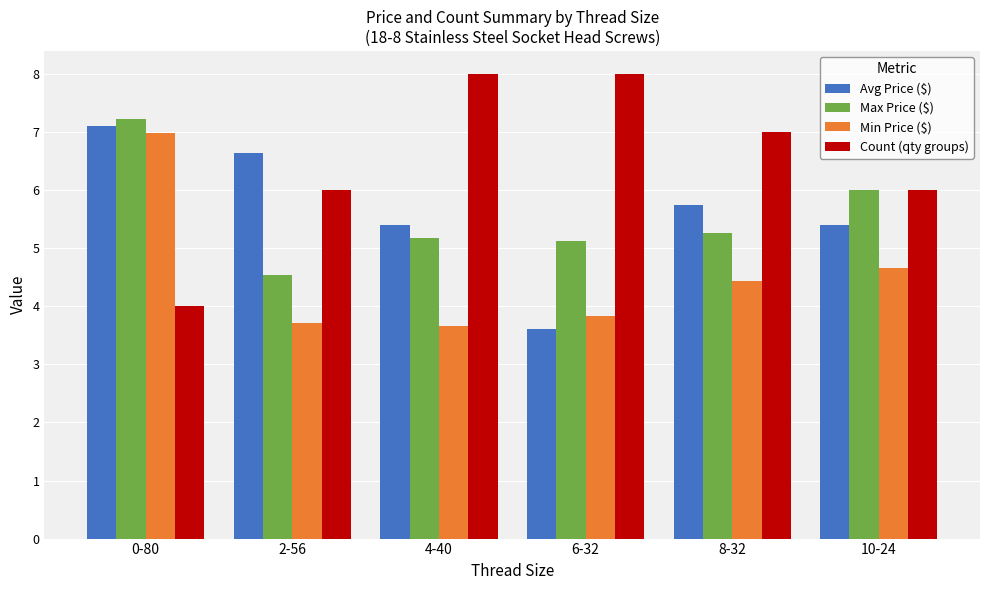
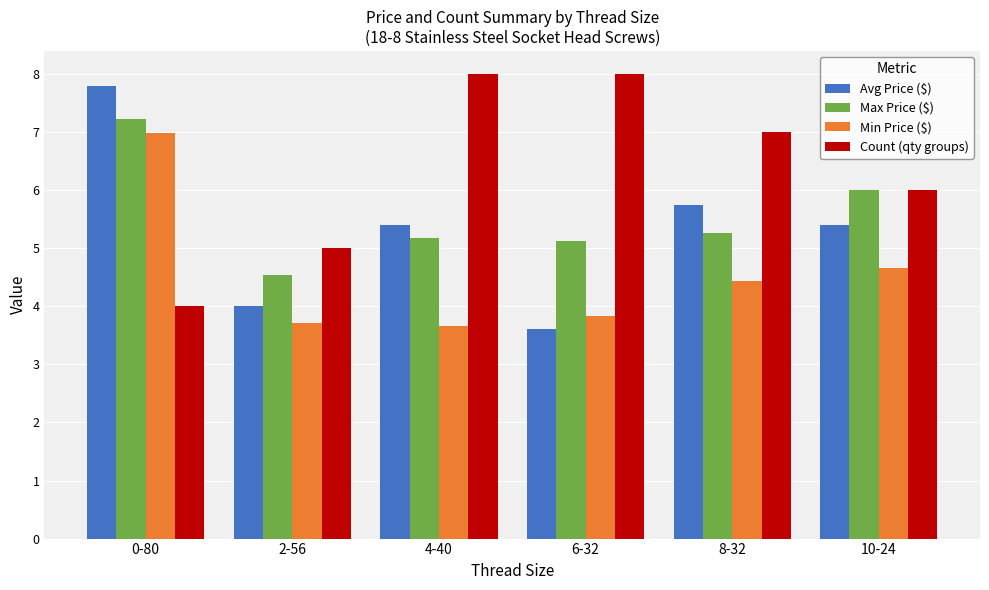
  {
    "Avg Price ($)": {
-     "0-80": 7.1,
-     "2-56": 6.6,
+     "0-80": 7.8,
+     "2-56": 4.0,
      "4-40": 5.4,
      "6-32": 3.6,
      "8-32": 5.7,
      "10-24": 5.4
    },
    "Max Price ($)": {
      "0-80": 7.2,
      "2-56": 4.5,
      "4-40": 5.2,
      "6-32": 5.1,
      "8-32": 5.3,
      "10-24": 6.0
    },
    "Min Price ($)": {
      "0-80": 7.0,
      "2-56": 3.7,
      "4-40": 3.7,
      "6-32": 3.8,
      "8-32": 4.4,
      "10-24": 4.7
    },
    "Count (qty groups)": {
      "0-80": 4,
-     "2-56": 6,
+     "2-56": 5,
      "4-40": 8,
      "6-32": 8,
      "8-32": 7,
      "10-24": 6
    }
  }
